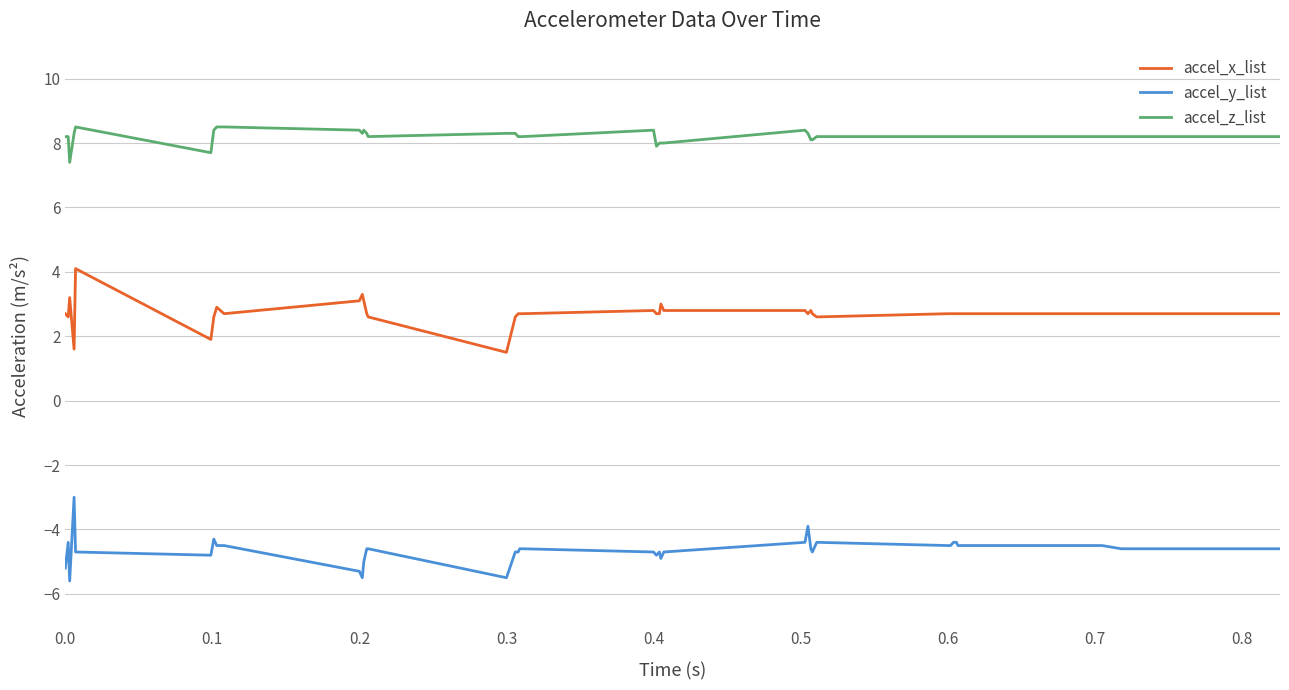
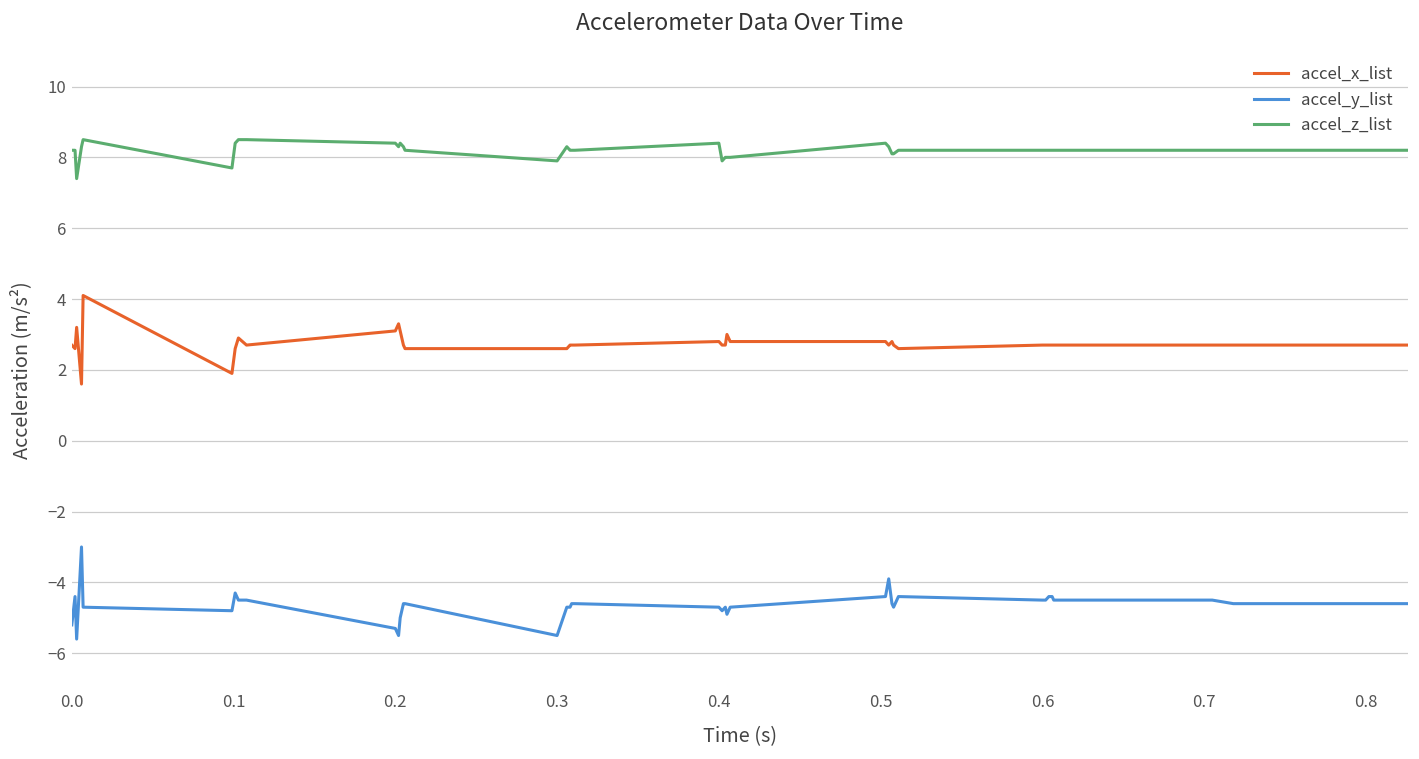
  {
    "accel_x_list": {
      "0.0": 2.7,
      "0.2": 3.1,
-     "0.3": 1.5,
+     "0.3": 2.6,
      "0.4": 2.8,
      "0.6": 2.7
    },
    "accel_y_list": {
      "0.0": -5.2,
      "0.2": -5.3,
      "0.3": -5.5,
      "0.4": -4.7,
      "0.6": -4.5
    },
    "accel_z_list": {
      "0.0": 8.2,
      "0.2": 8.4,
-     "0.3": 8.3,
+     "0.3": 7.9,
      "0.4": 8.4,
      "0.6": 8.2
    }
  }
